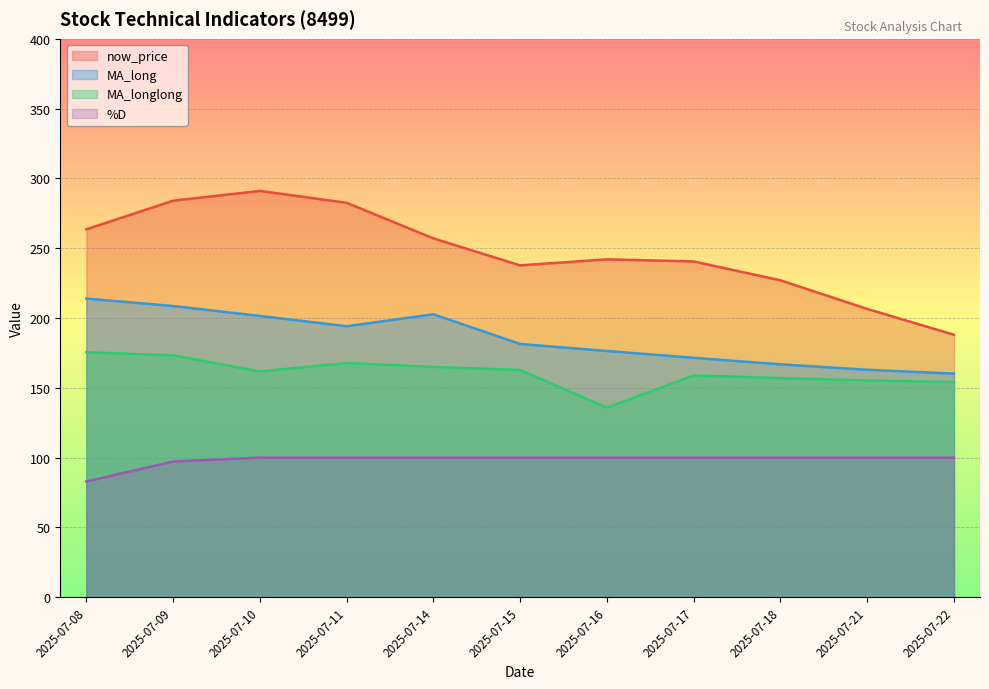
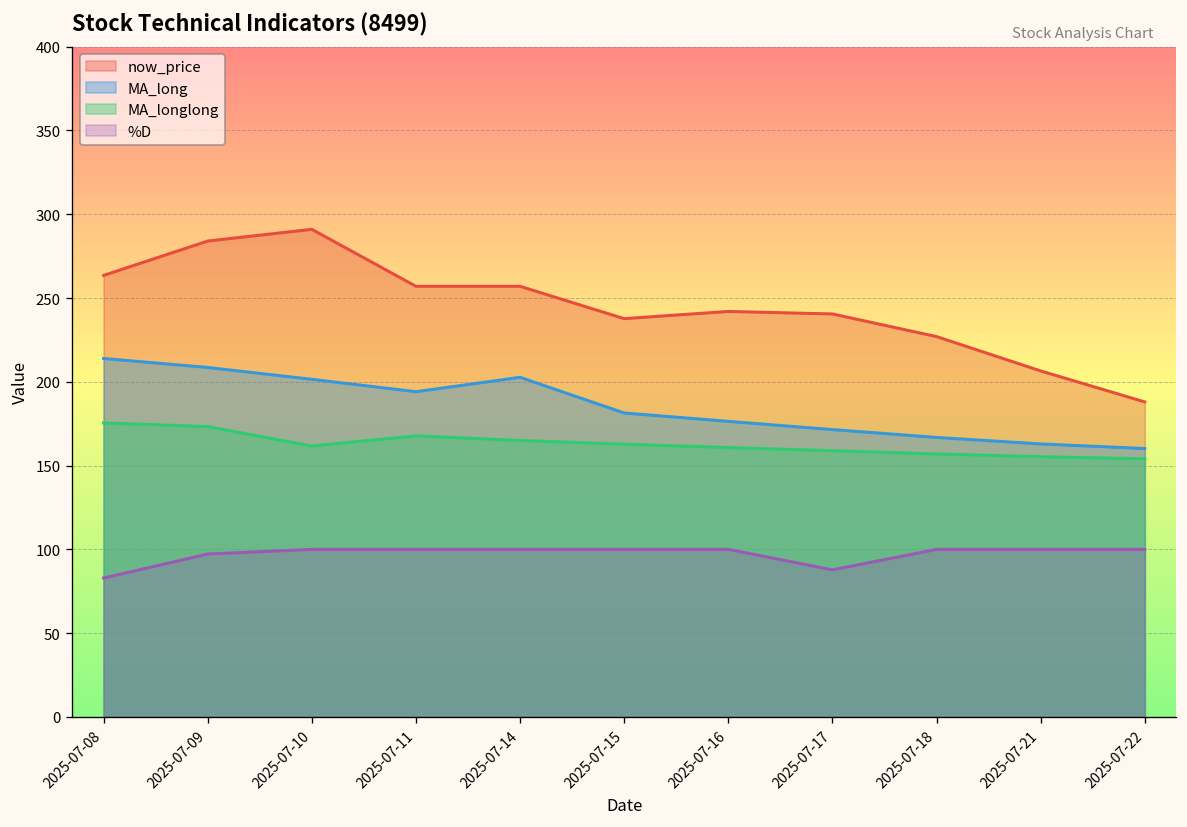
  {
    "now_price": {
      "2025-07-08": 264,
      "2025-07-09": 284,
      "2025-07-10": 291,
-     "2025-07-11": 283,
+     "2025-07-11": 257,
      "2025-07-14": 257,
      "2025-07-15": 238,
      "2025-07-16": 242,
      "2025-07-17": 241,
      "2025-07-18": 227,
      "2025-07-21": 207,
      "2025-07-22": 188
    },
    "MA_long": {
      "2025-07-08": 214,
      "2025-07-09": 209,
      "2025-07-10": 202,
      "2025-07-11": 194,
      "2025-07-14": 203,
      "2025-07-15": 181,
      "2025-07-16": 176,
      "2025-07-17": 172,
      "2025-07-18": 167,
      "2025-07-21": 163,
      "2025-07-22": 160
    },
    "MA_longlong": {
      "2025-07-08": 175,
      "2025-07-09": 173,
      "2025-07-10": 162,
      "2025-07-11": 168,
      "2025-07-14": 165,
      "2025-07-15": 163,
-     "2025-07-16": 136,
+     "2025-07-16": 161,
      "2025-07-17": 159,
      "2025-07-18": 157,
      "2025-07-21": 155,
      "2025-07-22": 154
    },
    "%D": {
      "2025-07-08": 83,
      "2025-07-09": 97,
      "2025-07-10": 100,
      "2025-07-11": 100,
      "2025-07-14": 100,
      "2025-07-15": 100,
      "2025-07-16": 100,
-     "2025-07-17": 100,
+     "2025-07-17": 88,
      "2025-07-18": 100,
      "2025-07-21": 100,
      "2025-07-22": 100
    }
  }
